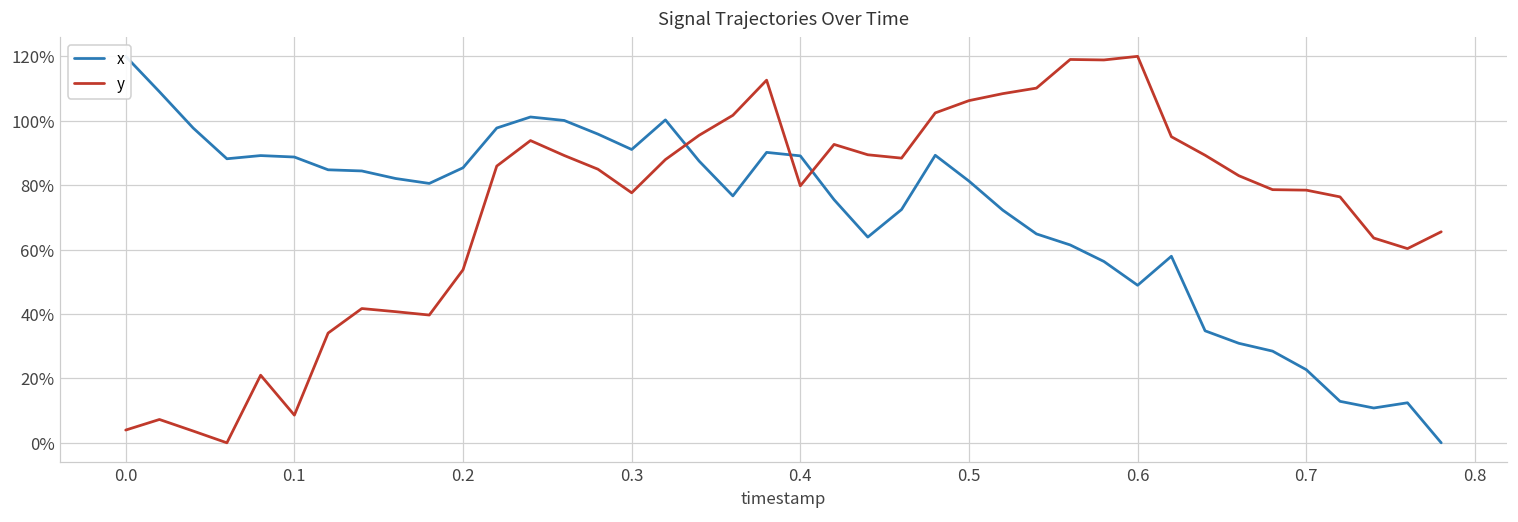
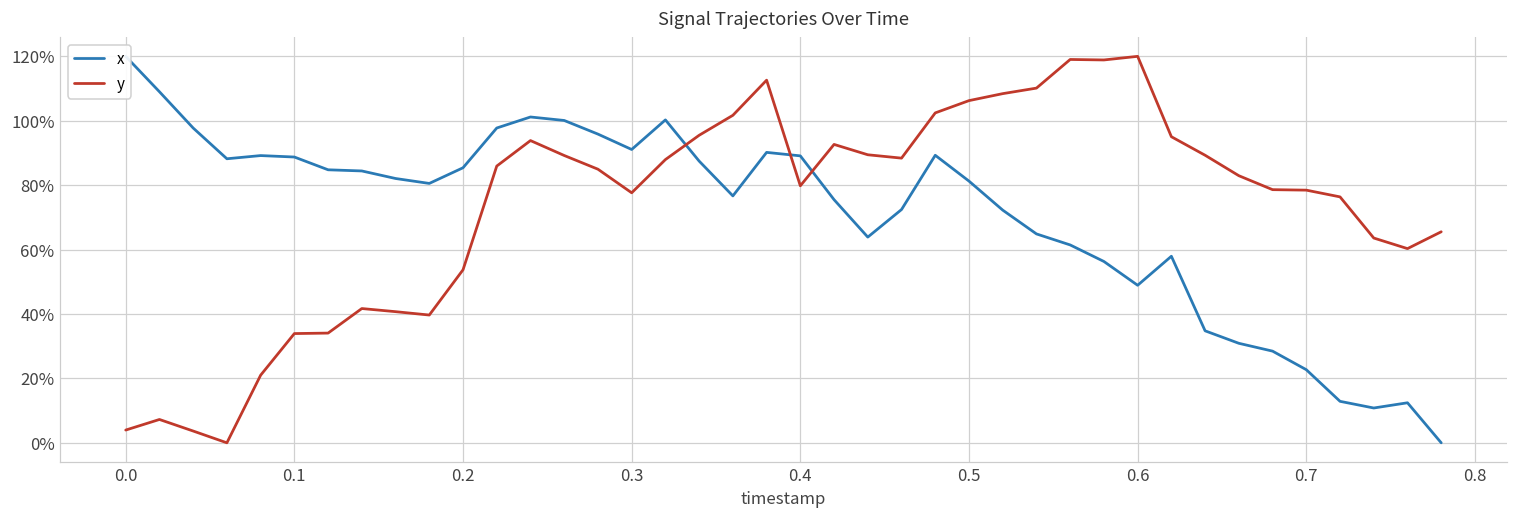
  {
    "x": {
      "0.1": "89%",
      "0.2": "85%",
      "0.3": "91%",
      "0.4": "89%",
      "0.5": "81%",
      "0.6": "49%",
      "0.7": "23%"
    },
    "y": {
      "0.0": "4%",
-     "0.1": "9%",
+     "0.1": "34%",
      "0.2": "54%",
      "0.3": "78%",
      "0.4": "80%",
      "0.5": "106%",
      "0.6": "120%",
      "0.7": "78%"
    }
  }
